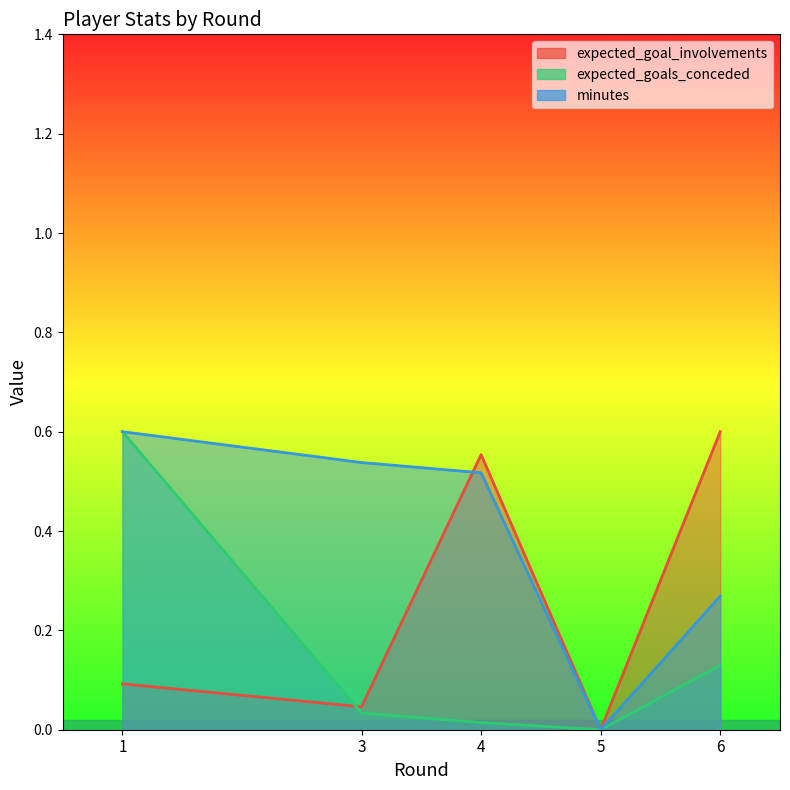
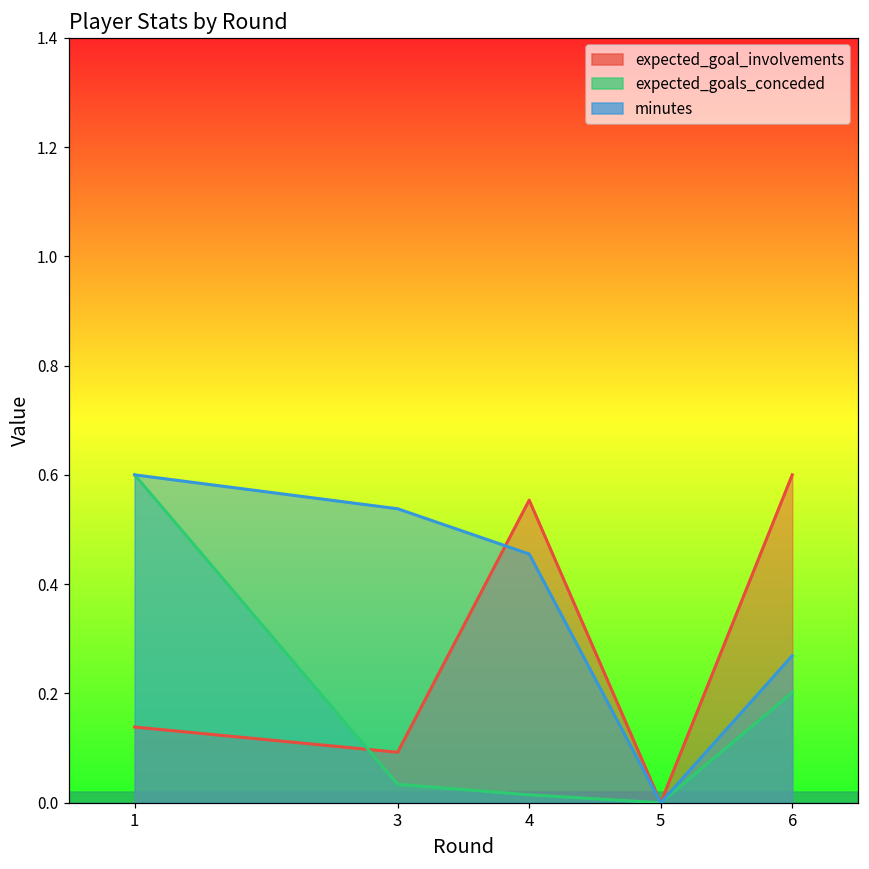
  {
    "expected_goal_involvements": {
-     "1": 0.09,
-     "3": 0.05,
+     "1": 0.14,
+     "3": 0.09,
      "4": 0.55,
      "6": 0.60
    },
    "expected_goals_conceded": {
      "3": 0.03,
-     "6": 0.13
+     "6": 0.20
    },
    "minutes": {
      "3": 0.54,
-     "4": 0.52,
+     "4": 0.46,
      "6": 0.27
    }
  }
